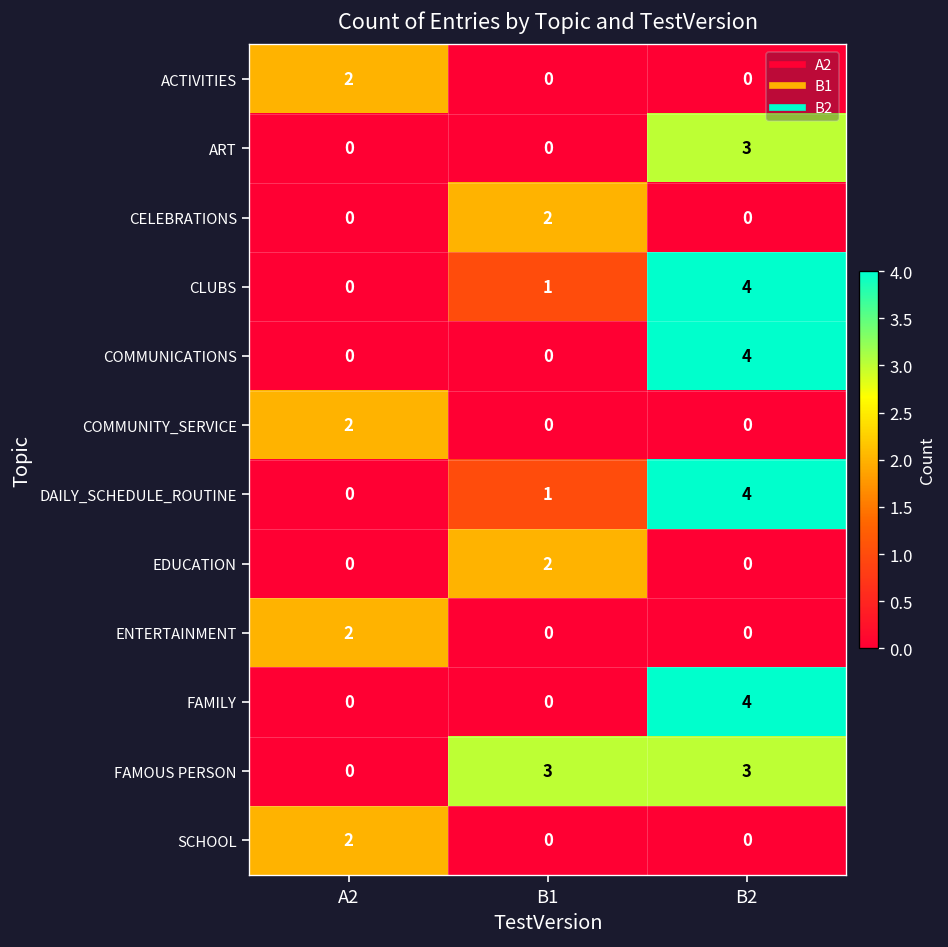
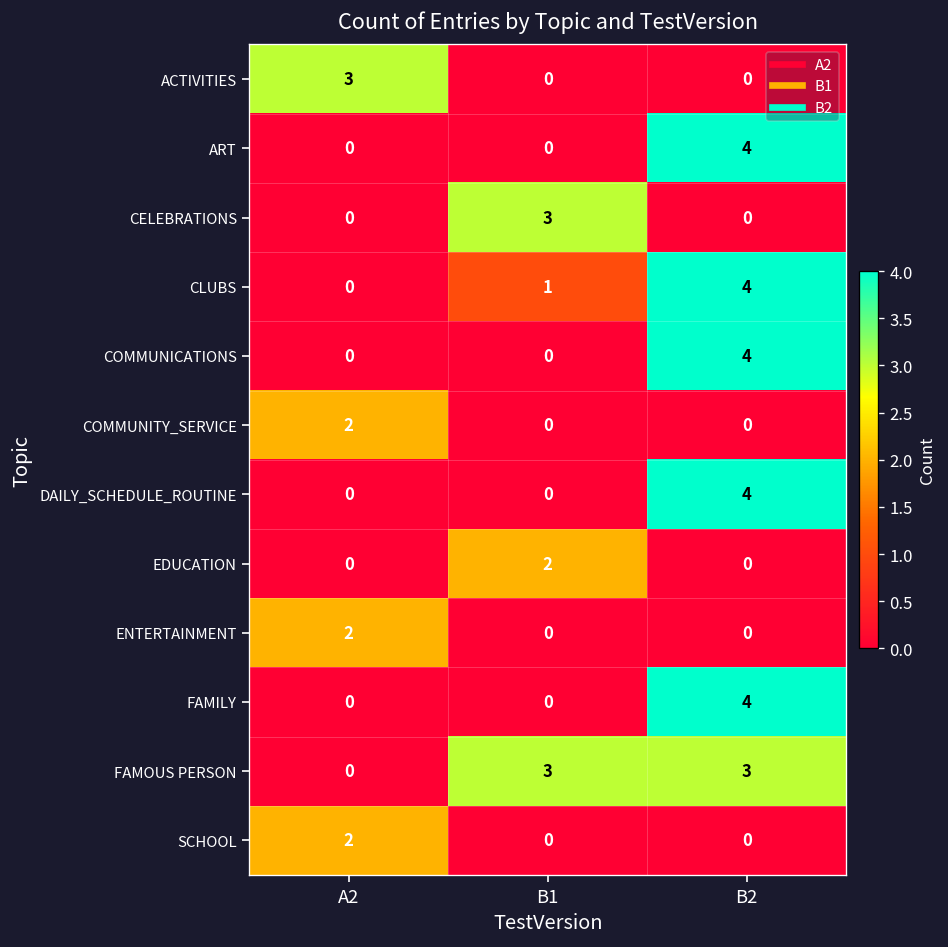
  {
    "ACTIVITIES": {
-     "A2": 2,
+     "A2": 3,
      "B1": 0,
      "B2": 0
    },
    "ART": {
      "A2": 0,
      "B1": 0,
-     "B2": 3
+     "B2": 4
    },
    "CELEBRATIONS": {
      "A2": 0,
-     "B1": 2,
+     "B1": 3,
      "B2": 0
    },
    "CLUBS": {
      "A2": 0,
      "B1": 1,
      "B2": 4
    },
    "COMMUNICATIONS": {
      "A2": 0,
      "B1": 0,
      "B2": 4
    },
    "COMMUNITY_SERVICE": {
      "A2": 2,
      "B1": 0,
      "B2": 0
    },
    "DAILY_SCHEDULE_ROUTINE": {
      "A2": 0,
-     "B1": 1,
+     "B1": 0,
      "B2": 4
    },
    "EDUCATION": {
      "A2": 0,
      "B1": 2,
      "B2": 0
    },
    "ENTERTAINMENT": {
      "A2": 2,
      "B1": 0,
      "B2": 0
    },
    "FAMILY": {
      "A2": 0,
      "B1": 0,
      "B2": 4
    },
    "FAMOUS PERSON": {
      "A2": 0,
      "B1": 3,
      "B2": 3
    },
    "SCHOOL": {
      "A2": 2,
      "B1": 0,
      "B2": 0
    }
  }
